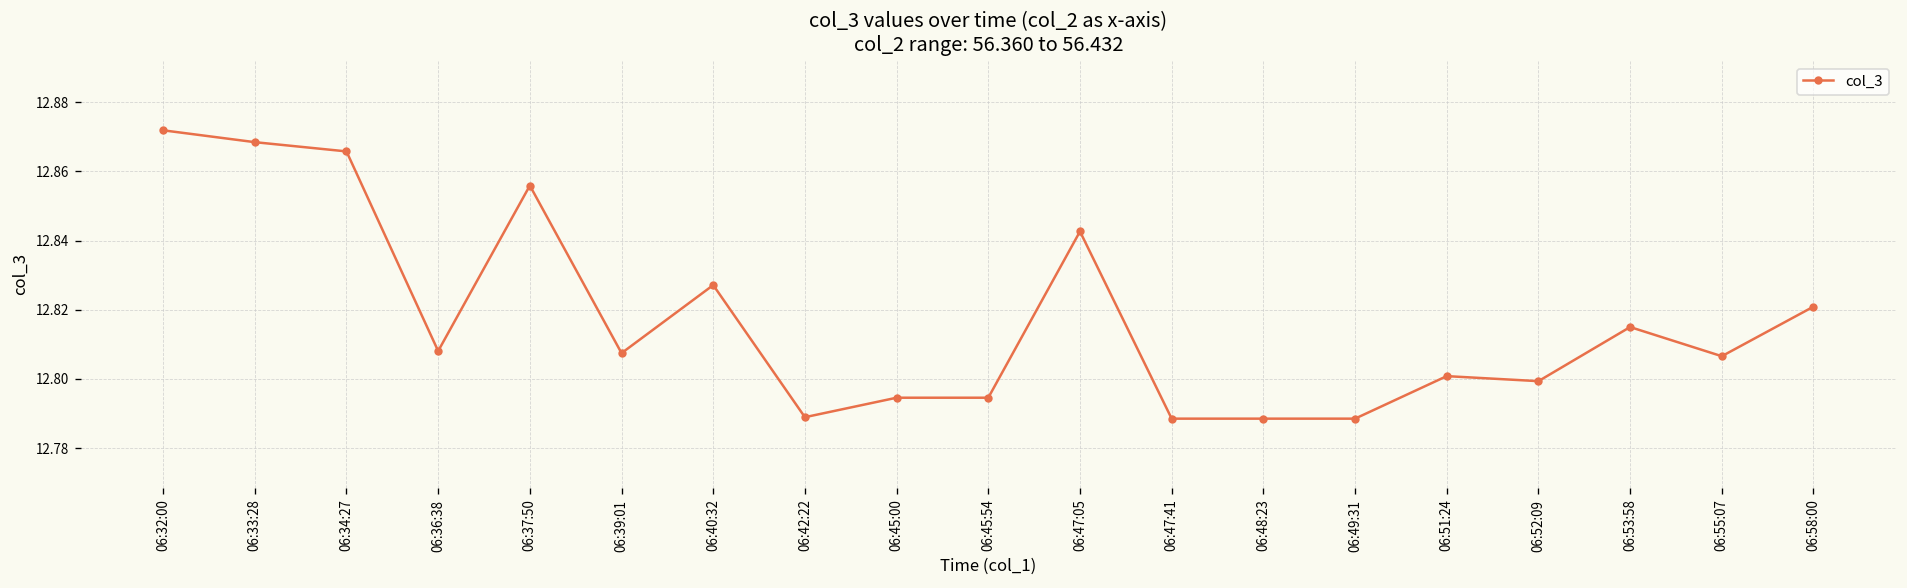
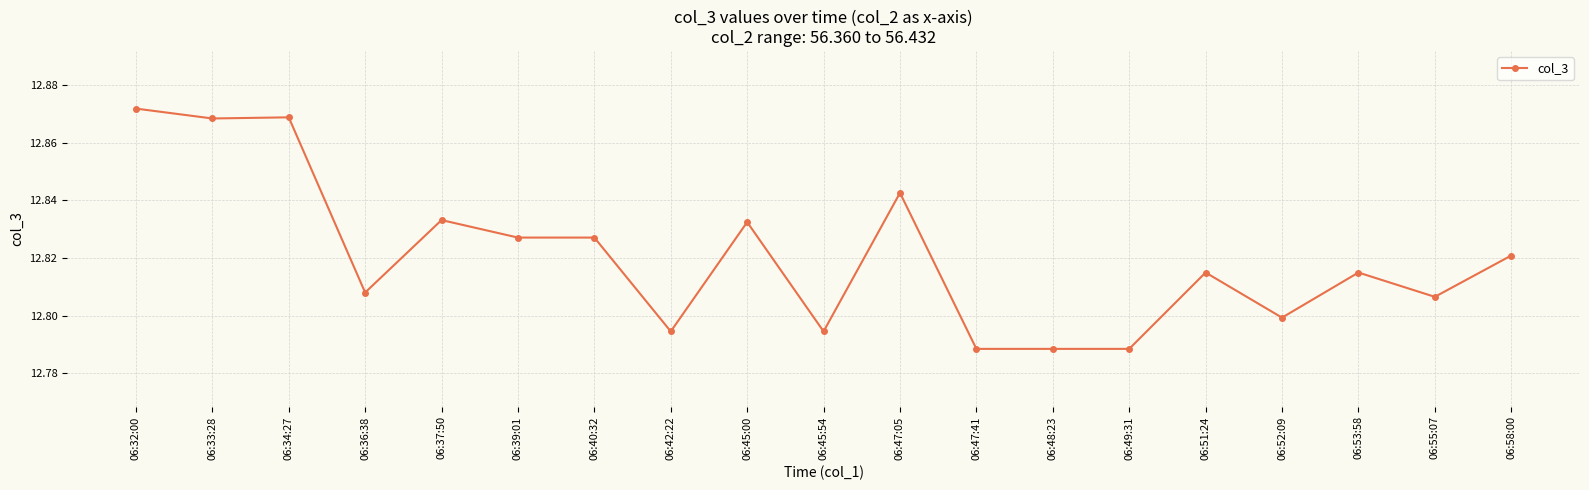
  {
    "06:32:00": 12.872,
    "06:33:28": 12.868,
-   "06:34:27": 12.866,
+   "06:34:27": 12.869,
    "06:36:38": 12.808,
-   "06:37:50": 12.856,
-   "06:39:01": 12.807,
+   "06:37:50": 12.833,
+   "06:39:01": 12.827,
    "06:40:32": 12.827,
-   "06:42:22": 12.789,
-   "06:45:00": 12.795,
+   "06:42:22": 12.795,
+   "06:45:00": 12.832,
    "06:45:54": 12.795,
    "06:47:05": 12.843,
    "06:47:41": 12.789,
    "06:48:23": 12.789,
    "06:49:31": 12.789,
-   "06:51:24": 12.801,
+   "06:51:24": 12.815,
    "06:52:09": 12.799,
    "06:53:58": 12.815,
    "06:55:07": 12.807,
    "06:58:00": 12.821
  }
